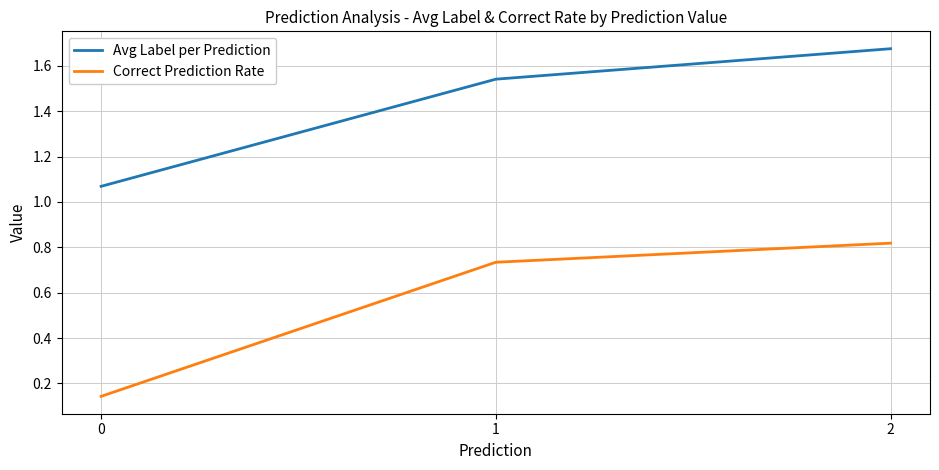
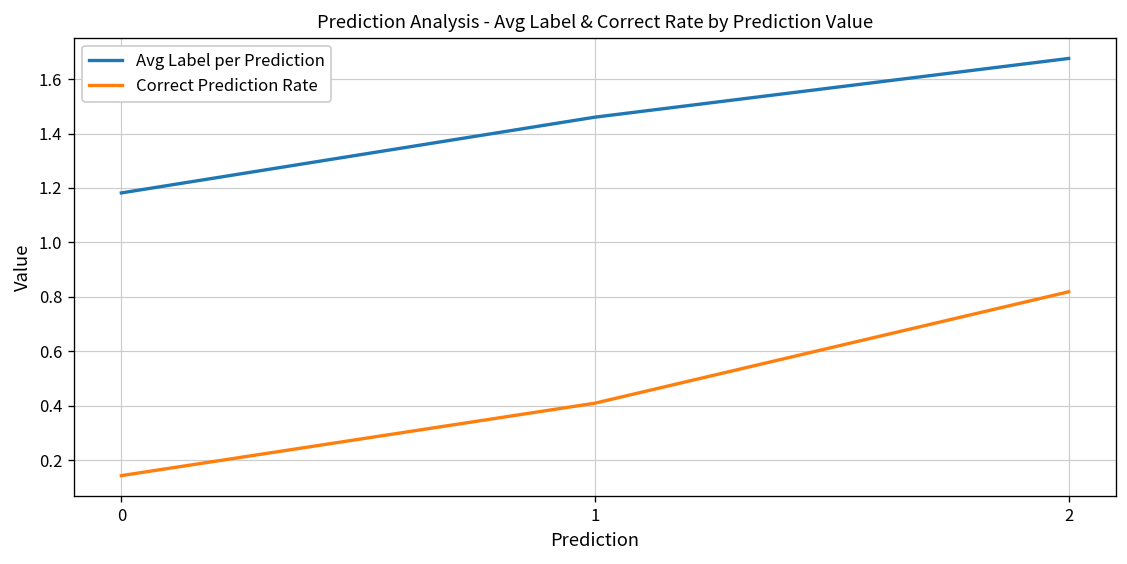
  {
    "Avg Label per Prediction": {
-     "0": 1.07,
-     "1": 1.54,
+     "0": 1.18,
+     "1": 1.46,
      "2": 1.68
    },
    "Correct Prediction Rate": {
      "0": 0.14,
-     "1": 0.73,
+     "1": 0.41,
      "2": 0.82
    }
  }
